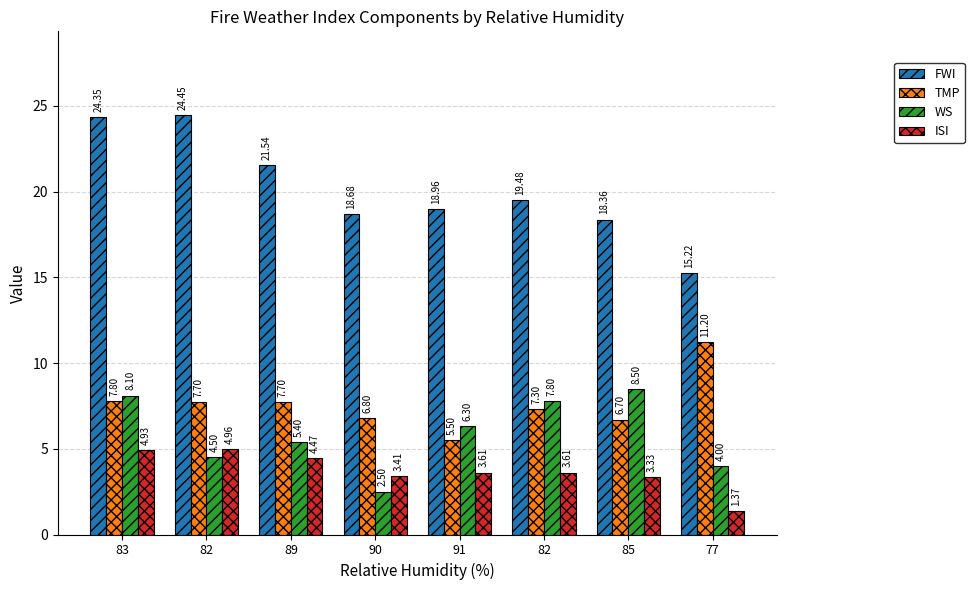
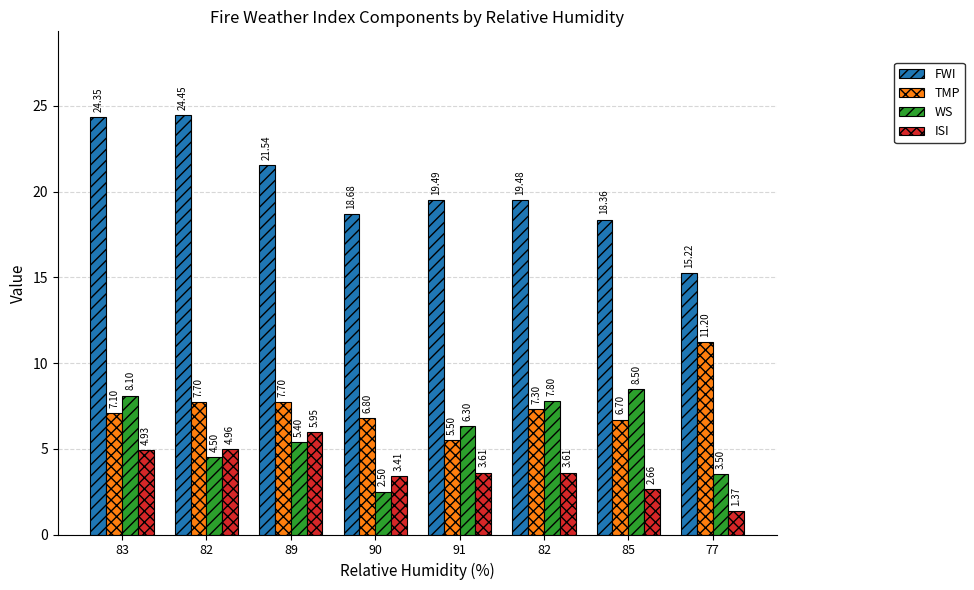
  {
    "FWI": {
      "83": 24.35,
      "89": 21.54,
      "90": 18.68,
-     "91": 18.96,
+     "91": 19.49,
      "85": 18.36,
      "77": 15.22
    },
    "TMP": {
-     "83": 7.80,
+     "83": 7.10,
      "89": 7.70,
      "90": 6.80,
      "91": 5.50,
      "85": 6.70,
      "77": 11.20
    },
    "WS": {
      "83": 8.10,
      "89": 5.40,
      "90": 2.50,
      "91": 6.30,
      "85": 8.50,
-     "77": 4.00
+     "77": 3.50
    },
    "ISI": {
      "83": 4.93,
-     "89": 4.47,
+     "89": 5.95,
      "90": 3.41,
      "91": 3.61,
-     "85": 3.33,
+     "85": 2.66,
      "77": 1.37
    }
  }
